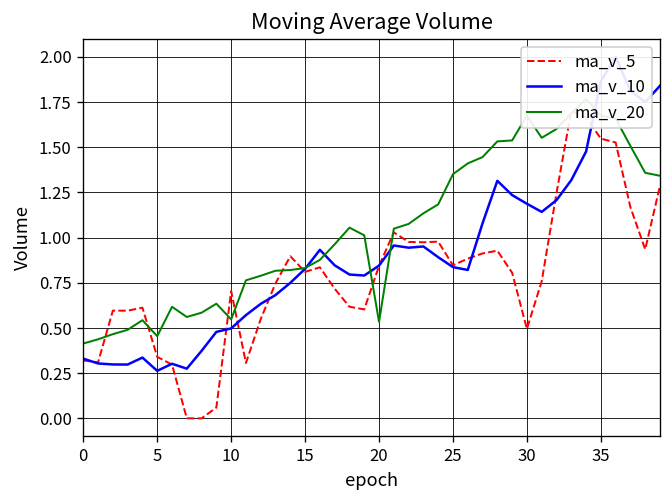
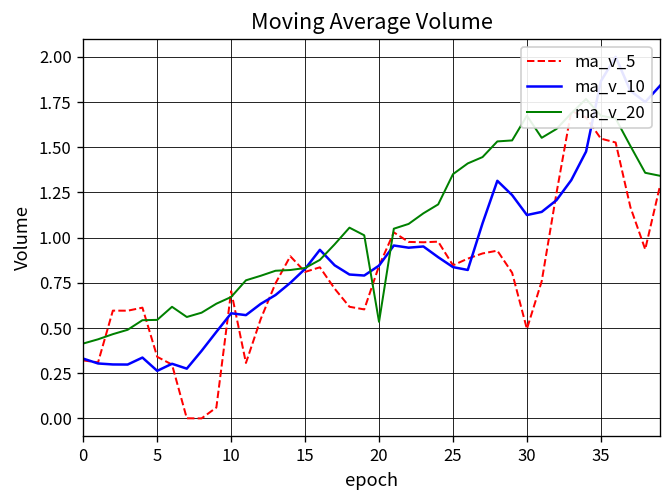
  {
    "ma_v_5": {
      "5": 0.34,
      "10": 0.70,
      "30": 0.49,
      "35": 1.55
    },
    "ma_v_10": {
      "5": 0.26,
-     "10": 0.50,
-     "30": 1.19
+     "10": 0.58,
+     "30": 1.13
    },
    "ma_v_20": {
      "0": 0.41,
-     "5": 0.45,
-     "10": 0.55,
+     "5": 0.55,
+     "10": 0.67,
      "20": 0.53,
      "25": 1.35
    }
  }
